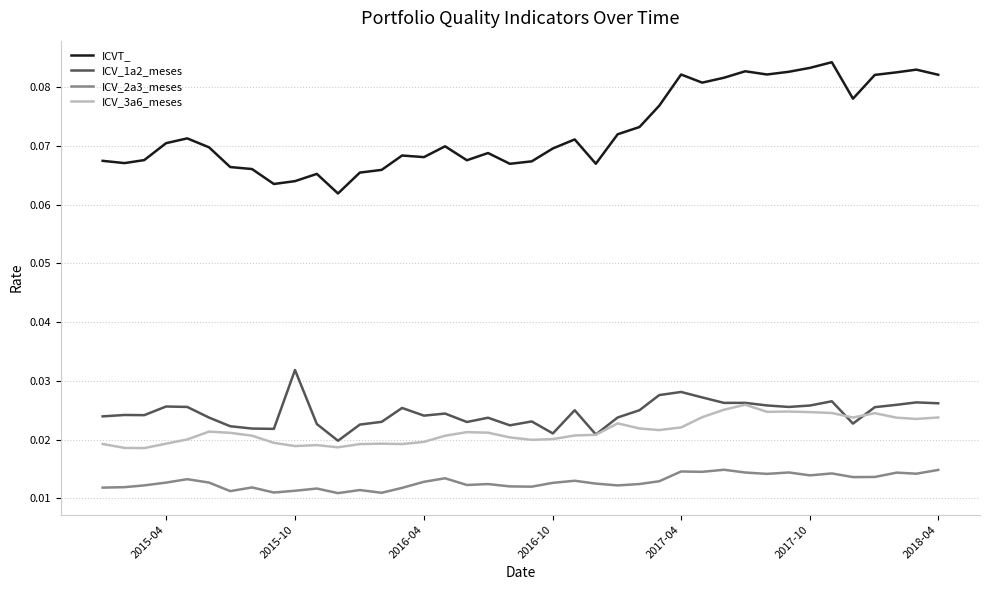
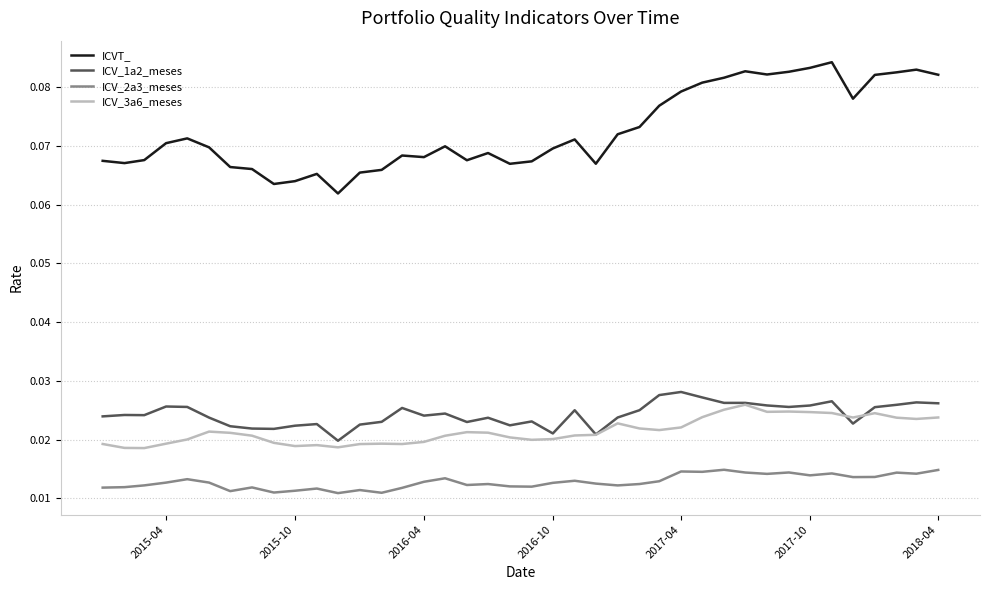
  {
    "ICVT_": {
      "2015-04": 0.070,
      "2015-10": 0.064,
      "2016-04": 0.068,
      "2016-10": 0.070,
-     "2017-04": 0.082,
+     "2017-04": 0.079,
      "2017-10": 0.083,
      "2018-04": 0.082
    },
    "ICV_1a2_meses": {
      "2015-04": 0.026,
-     "2015-10": 0.032,
+     "2015-10": 0.022,
      "2016-04": 0.024,
      "2016-10": 0.021,
      "2017-04": 0.028,
      "2017-10": 0.026,
      "2018-04": 0.026
    },
    "ICV_2a3_meses": {
      "2015-04": 0.013,
      "2015-10": 0.011,
      "2016-04": 0.013,
      "2016-10": 0.013,
      "2017-04": 0.015,
      "2017-10": 0.014,
      "2018-04": 0.015
    },
    "ICV_3a6_meses": {
      "2015-04": 0.019,
      "2015-10": 0.019,
      "2016-04": 0.020,
      "2016-10": 0.020,
      "2017-04": 0.022,
      "2017-10": 0.025,
      "2018-04": 0.024
    }
  }
